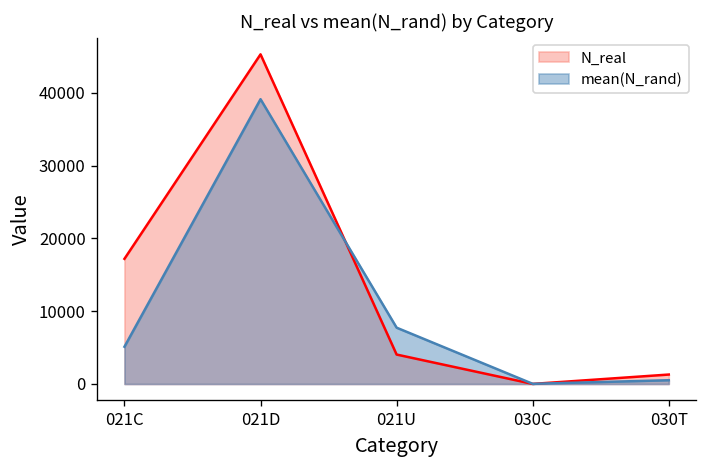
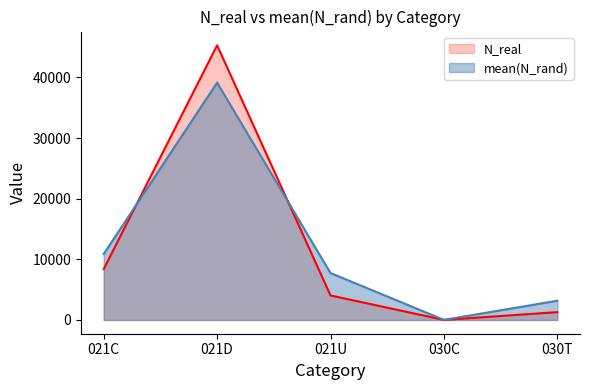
  {
    "N_real": {
-     "021C": 17000,
+     "021C": 8000,
      "021D": 45000,
      "021U": 4000,
      "030T": 1000
    },
    "mean(N_rand)": {
-     "021C": 5000,
+     "021C": 11000,
      "021D": 39000,
      "021U": 8000,
-     "030T": 1000
+     "030T": 3000
    }
  }
